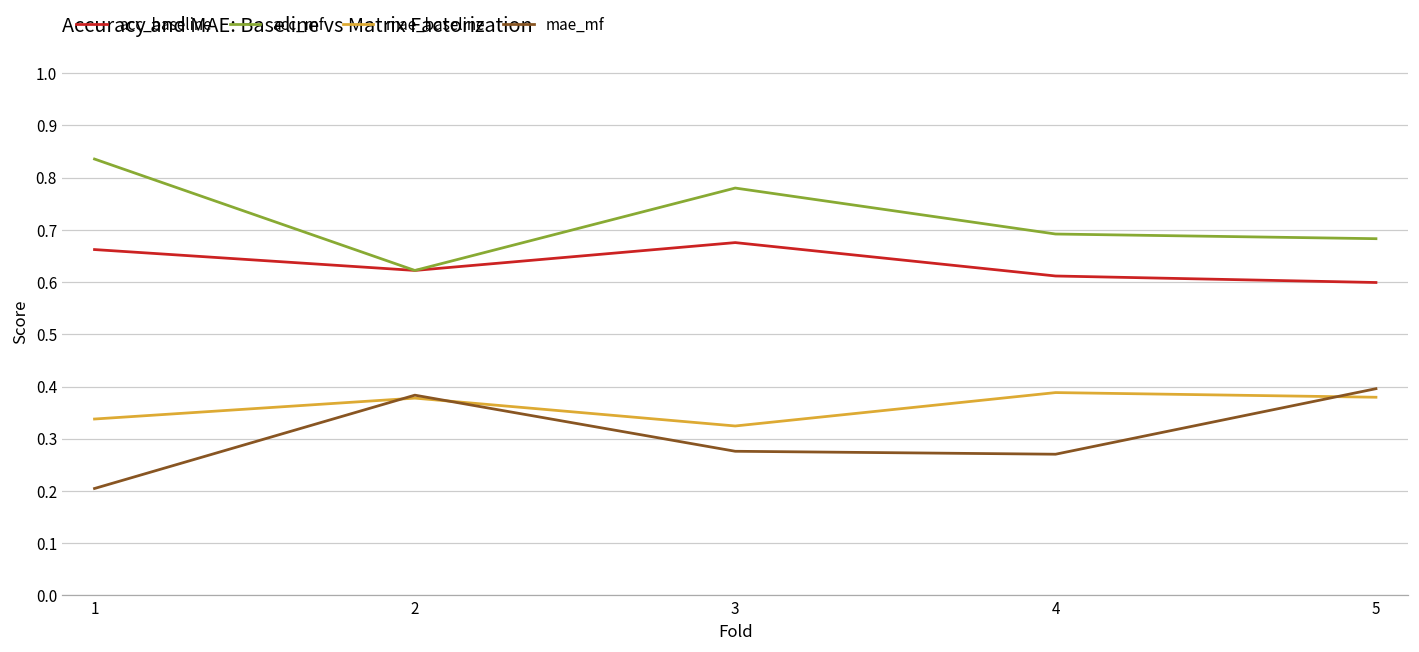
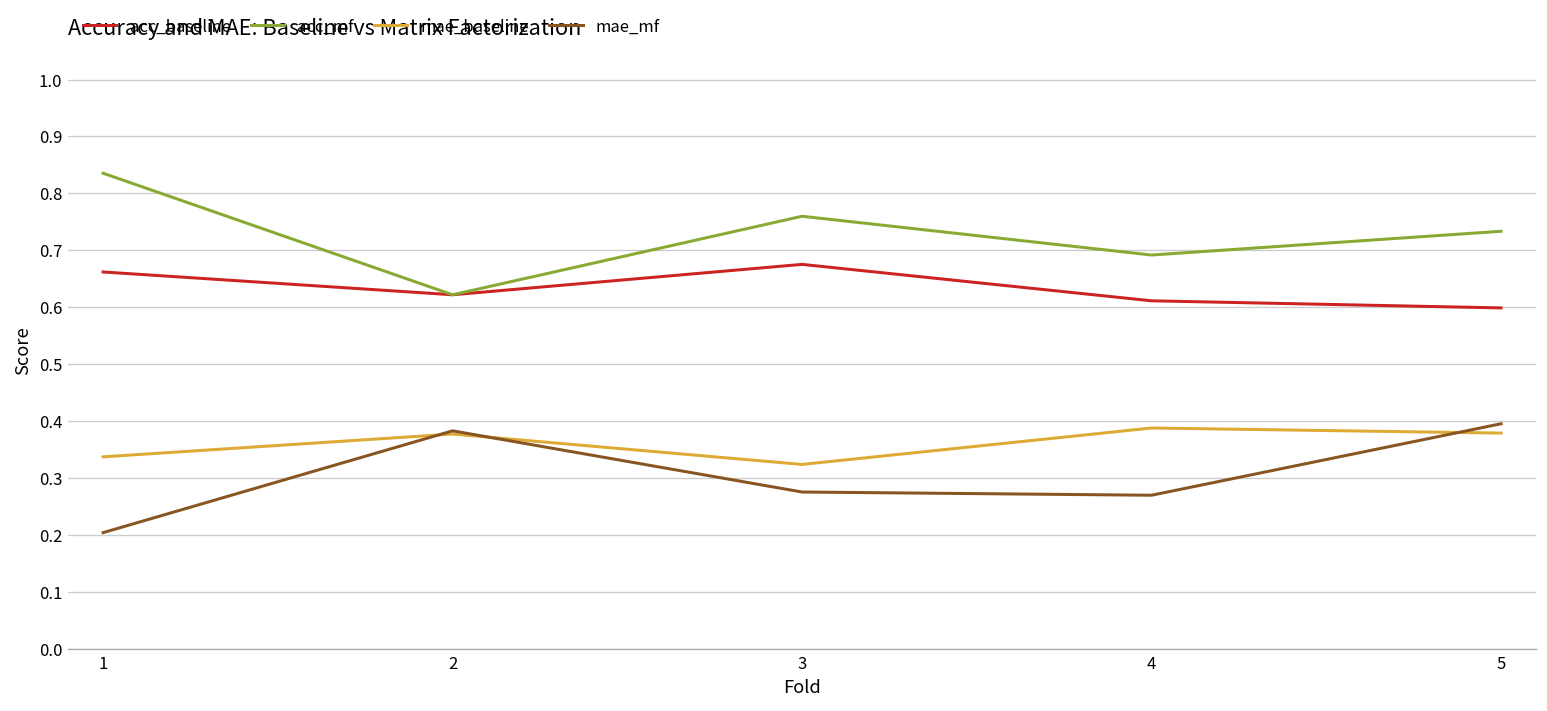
  {
    "acc_baseline": {
      "1": 0.66,
      "3": 0.68,
      "4": 0.61,
      "5": 0.60
    },
    "acc_mf": {
      "1": 0.84,
-     "3": 0.78,
+     "3": 0.76,
      "4": 0.69,
-     "5": 0.68
+     "5": 0.73
    },
    "mae_baseline": {
      "1": 0.34,
      "2": 0.38,
      "3": 0.32,
      "4": 0.39,
      "5": 0.38
    },
    "mae_mf": {
      "1": 0.20,
      "2": 0.38,
      "3": 0.28,
      "4": 0.27,
      "5": 0.40
    }
  }
